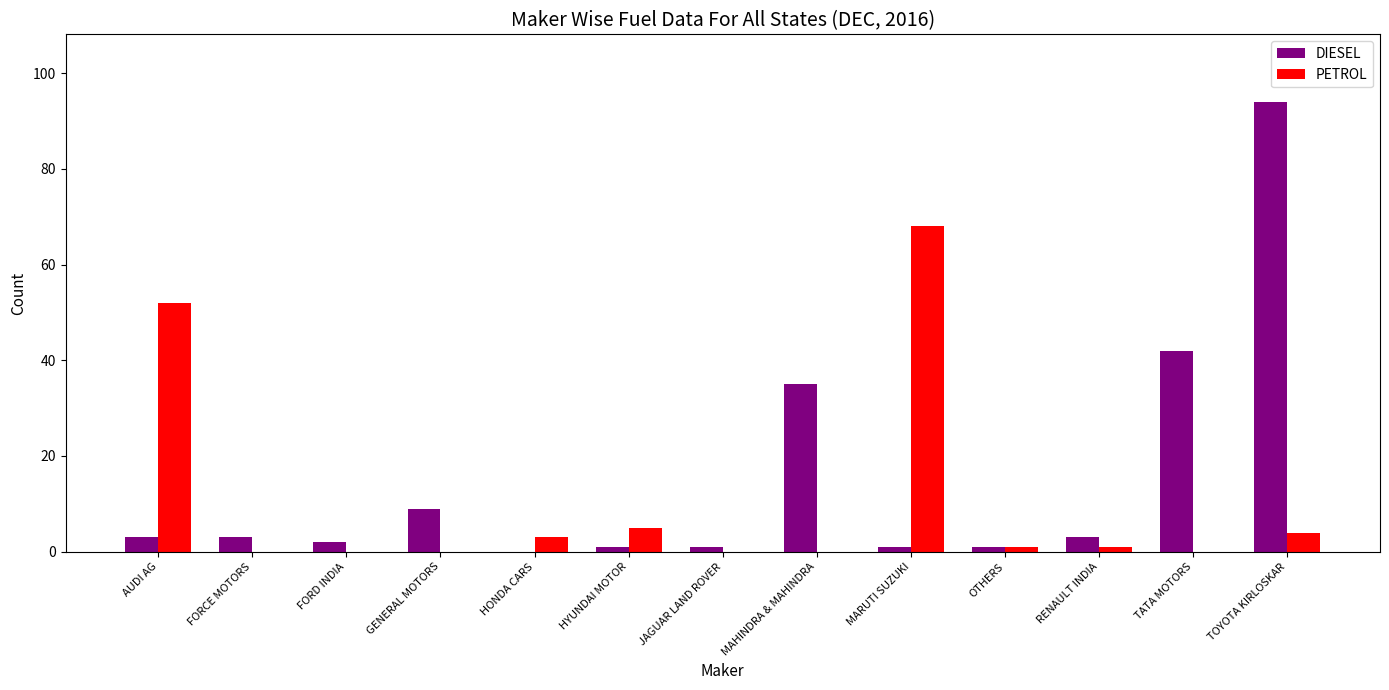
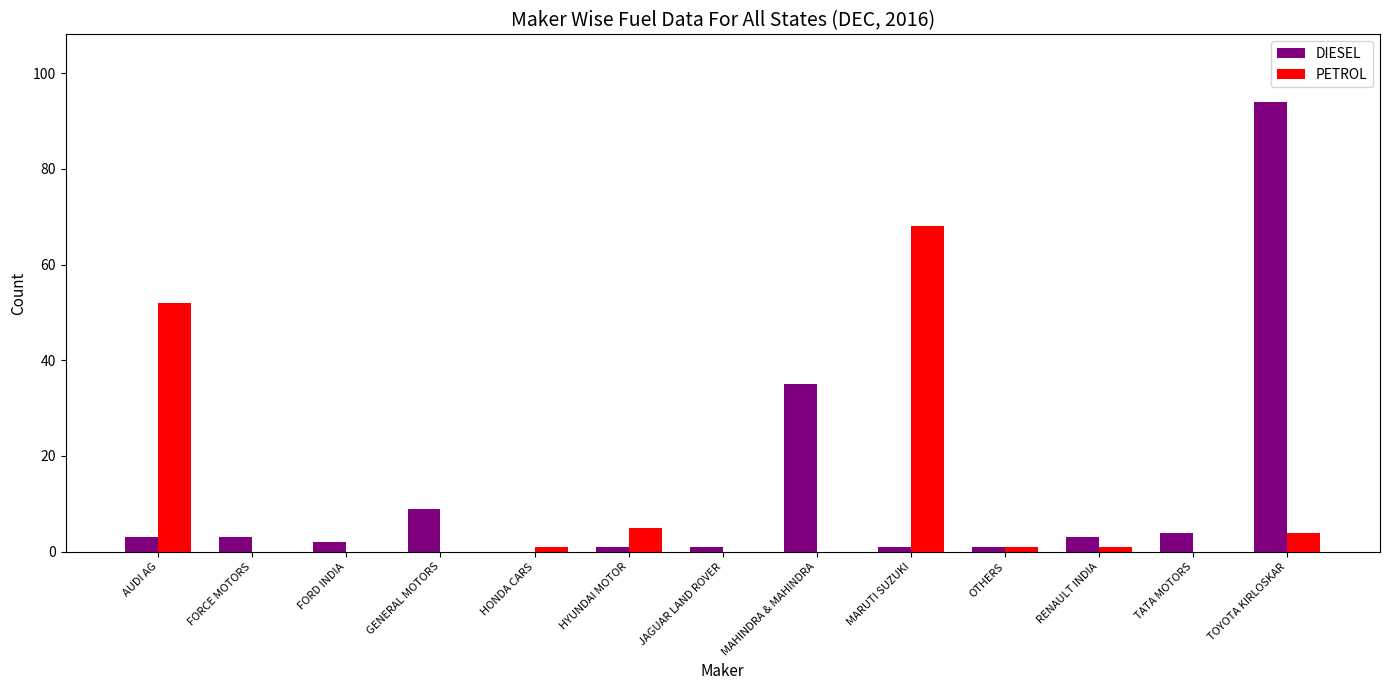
  {
    "DIESEL": {
      "AUDI AG": 3,
      "FORCE MOTORS": 3,
      "FORD INDIA": 2,
      "GENERAL MOTORS": 9,
      "HONDA CARS": 0,
      "HYUNDAI MOTOR": 1,
      "JAGUAR LAND ROVER": 1,
      "MAHINDRA & MAHINDRA": 35,
      "MARUTI SUZUKI": 1,
      "OTHERS": 1,
      "RENAULT INDIA": 3,
-     "TATA MOTORS": 42,
+     "TATA MOTORS": 4,
      "TOYOTA KIRLOSKAR": 94
    },
    "PETROL": {
      "AUDI AG": 52,
      "FORCE MOTORS": 0,
      "FORD INDIA": 0,
      "GENERAL MOTORS": 0,
-     "HONDA CARS": 3,
+     "HONDA CARS": 1,
      "HYUNDAI MOTOR": 5,
      "JAGUAR LAND ROVER": 0,
      "MAHINDRA & MAHINDRA": 0,
      "MARUTI SUZUKI": 68,
      "OTHERS": 1,
      "RENAULT INDIA": 1,
      "TATA MOTORS": 0,
      "TOYOTA KIRLOSKAR": 4
    }
  }
